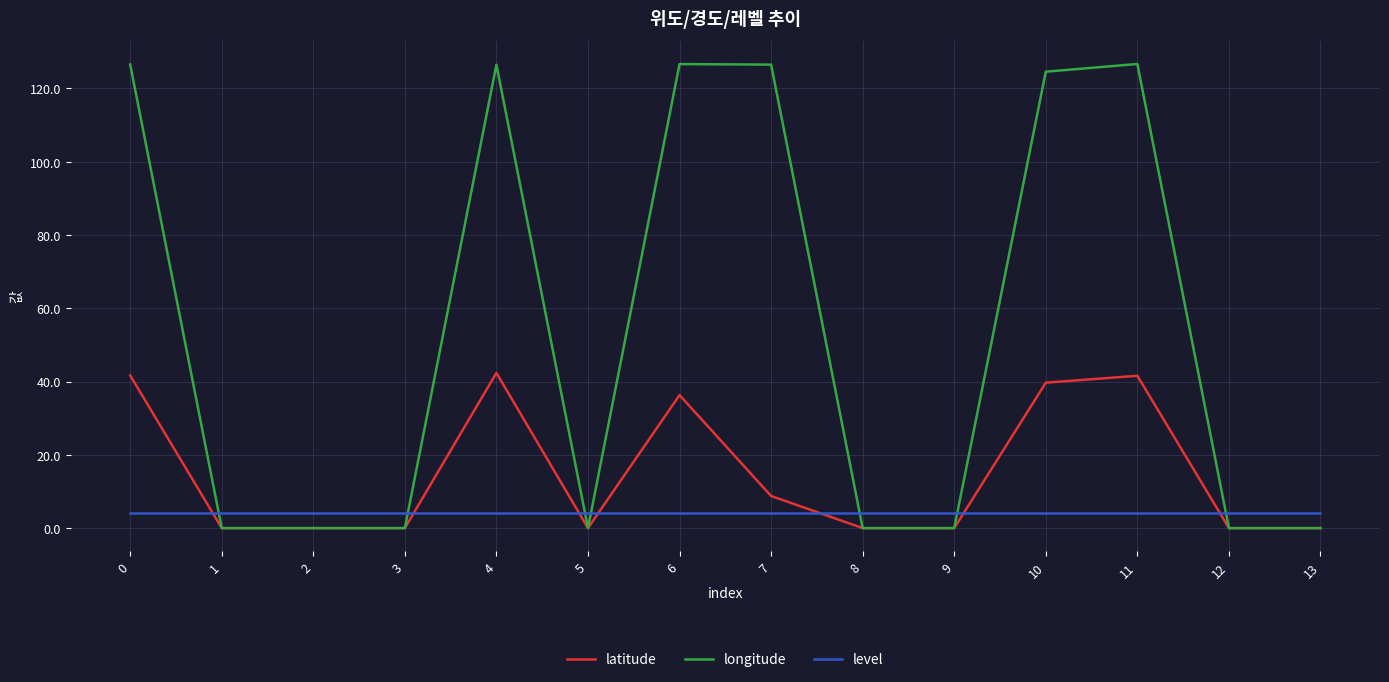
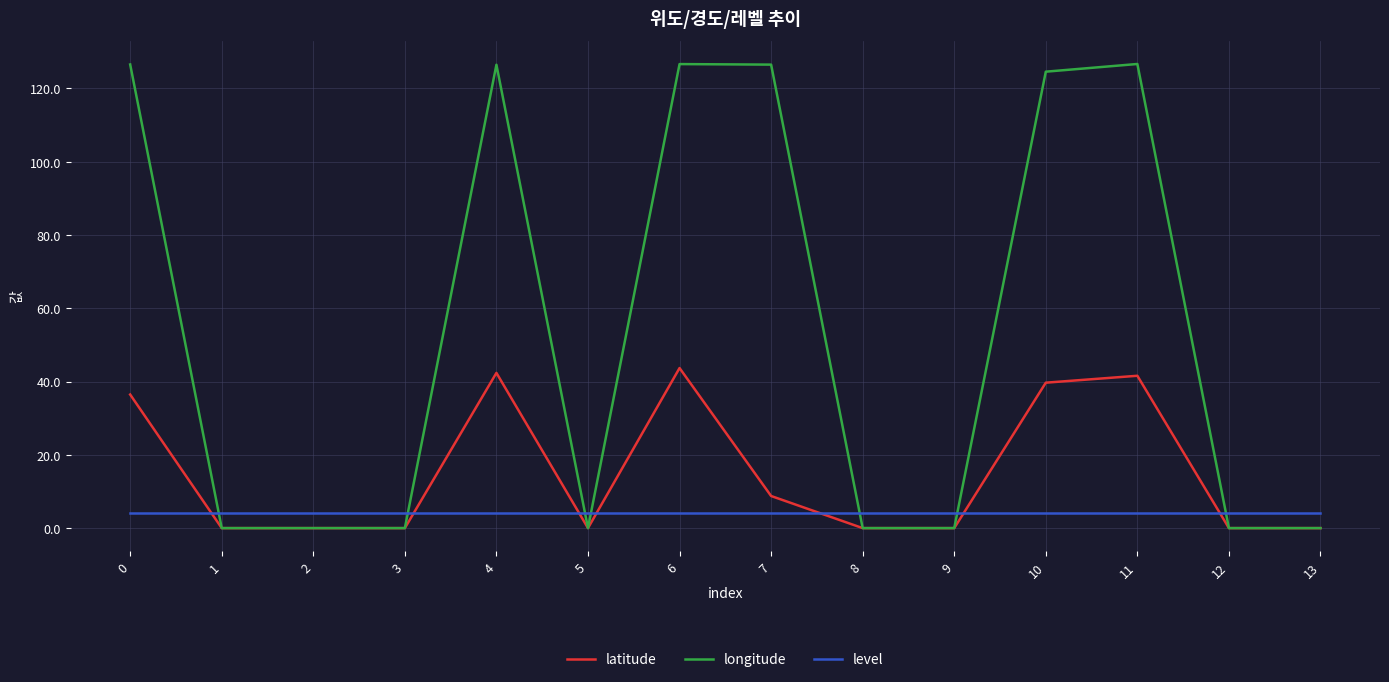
  {
    "latitude": {
-     "0": 42,
+     "0": 36,
      "4": 42,
-     "6": 36,
+     "6": 44,
      "7": 9,
      "10": 40,
      "11": 42
    },
    "longitude": {
      "0": 127,
      "4": 126,
      "6": 127,
      "7": 127,
      "10": 125,
      "11": 127
    },
    "level": {
      "0": 4,
      "1": 4,
      "2": 4,
      "3": 4,
      "4": 4,
      "5": 4,
      "6": 4,
      "7": 4,
      "8": 4,
      "9": 4,
      "10": 4,
      "11": 4,
      "12": 4,
      "13": 4
    }
  }
